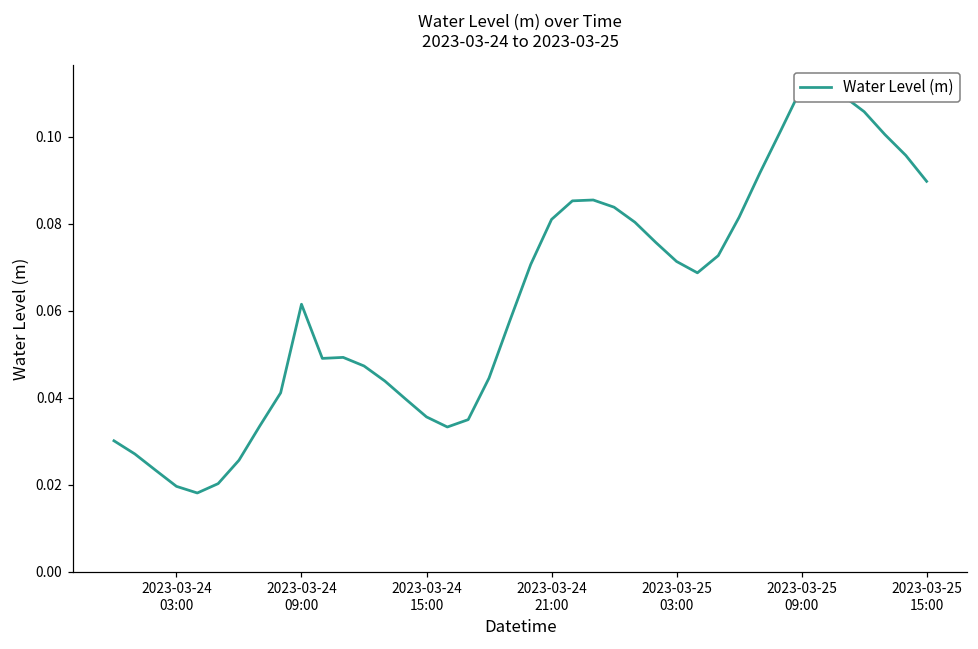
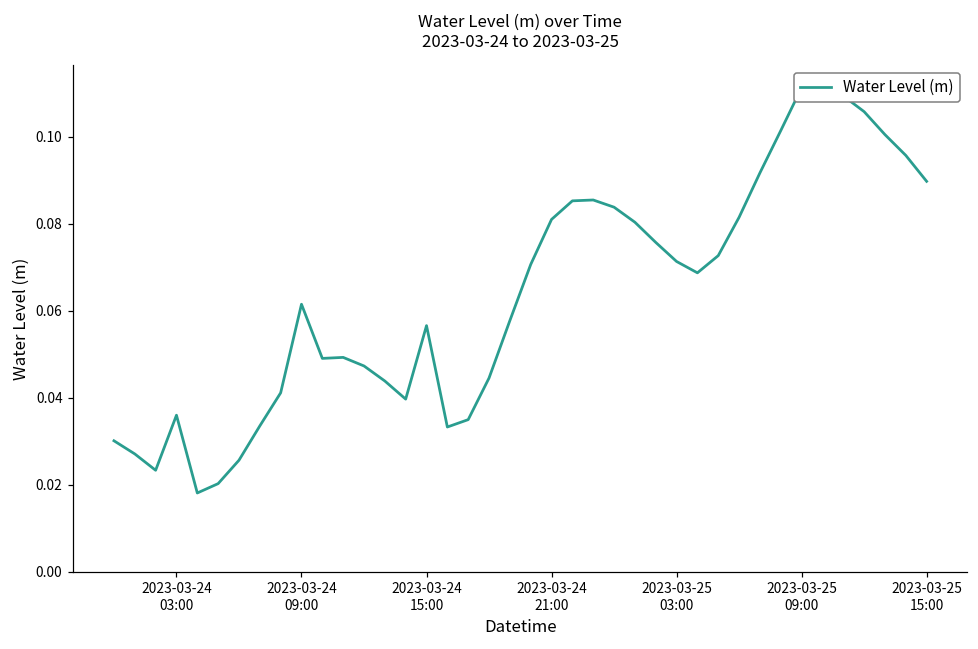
  {
-   "2023-03-24 03:00": 0.020,
+   "2023-03-24 03:00": 0.036,
    "2023-03-24 09:00": 0.062,
-   "2023-03-24 15:00": 0.036,
+   "2023-03-24 15:00": 0.057,
    "2023-03-24 21:00": 0.081,
    "2023-03-25 03:00": 0.071,
    "2023-03-25 15:00": 0.090
  }
